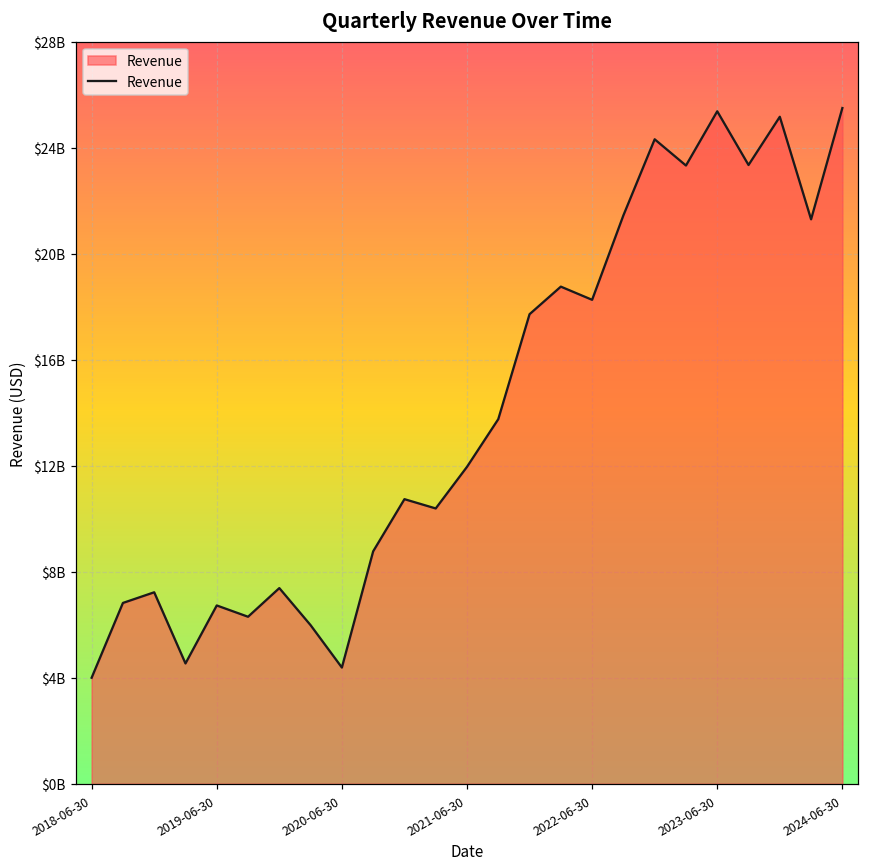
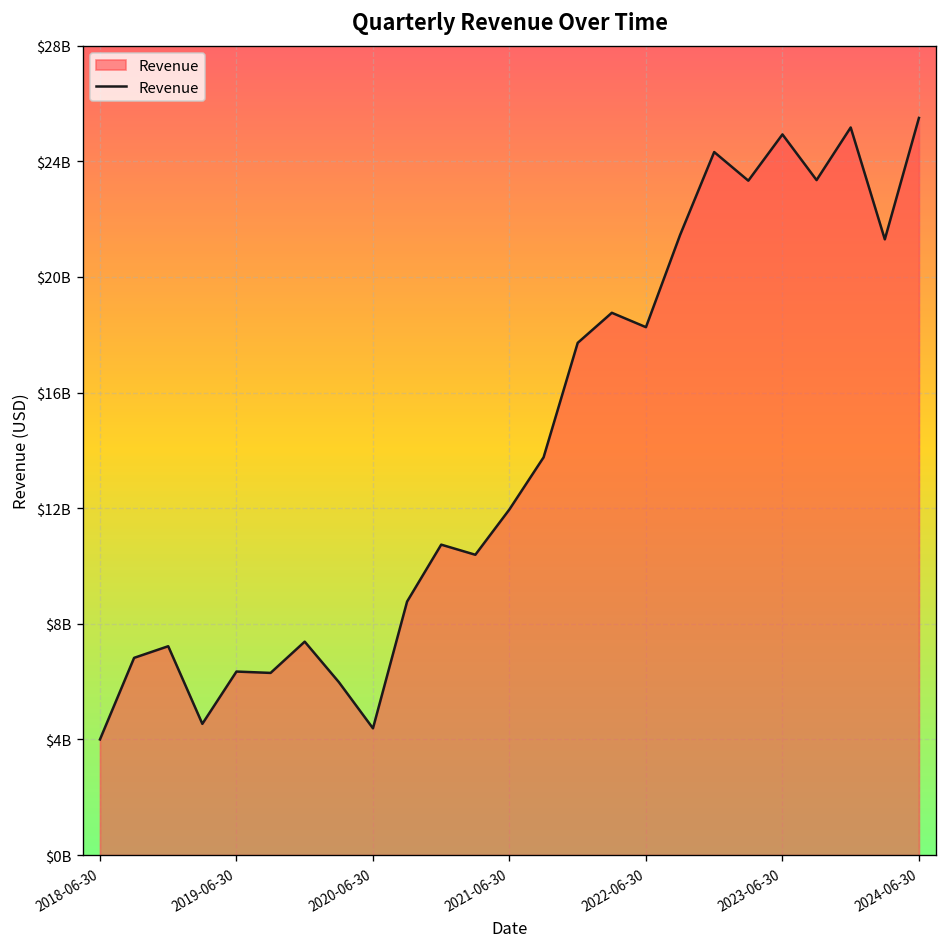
  {
    "2018-06-30": "$4000000000",
-   "2019-06-30": "$6700000000",
+   "2019-06-30": "$6400000000",
    "2020-06-30": "$4400000000",
    "2021-06-30": "$12000000000",
    "2022-06-30": "$18300000000",
-   "2023-06-30": "$25400000000",
+   "2023-06-30": "$24900000000",
    "2024-06-30": "$25500000000"
  }
